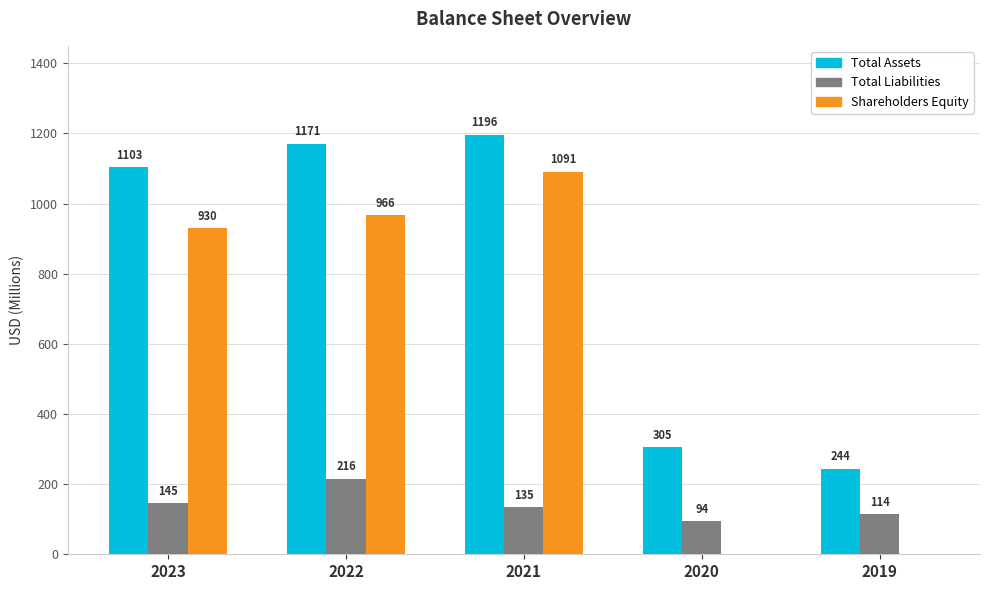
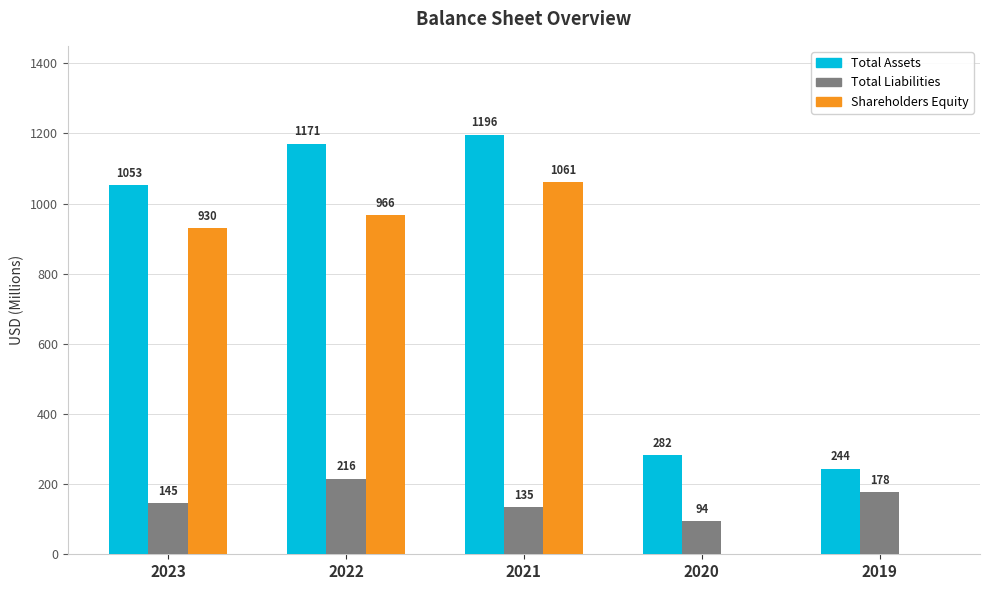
  {
    "Total Assets": {
-     "2023": 1103,
+     "2023": 1053,
      "2022": 1171,
      "2021": 1196,
-     "2020": 305,
+     "2020": 282,
      "2019": 244
    },
    "Total Liabilities": {
      "2023": 145,
      "2022": 216,
      "2021": 135,
      "2020": 94,
-     "2019": 114
+     "2019": 178
    },
    "Shareholders Equity": {
      "2023": 930,
      "2022": 966,
-     "2021": 1091
+     "2021": 1061
    }
  }
